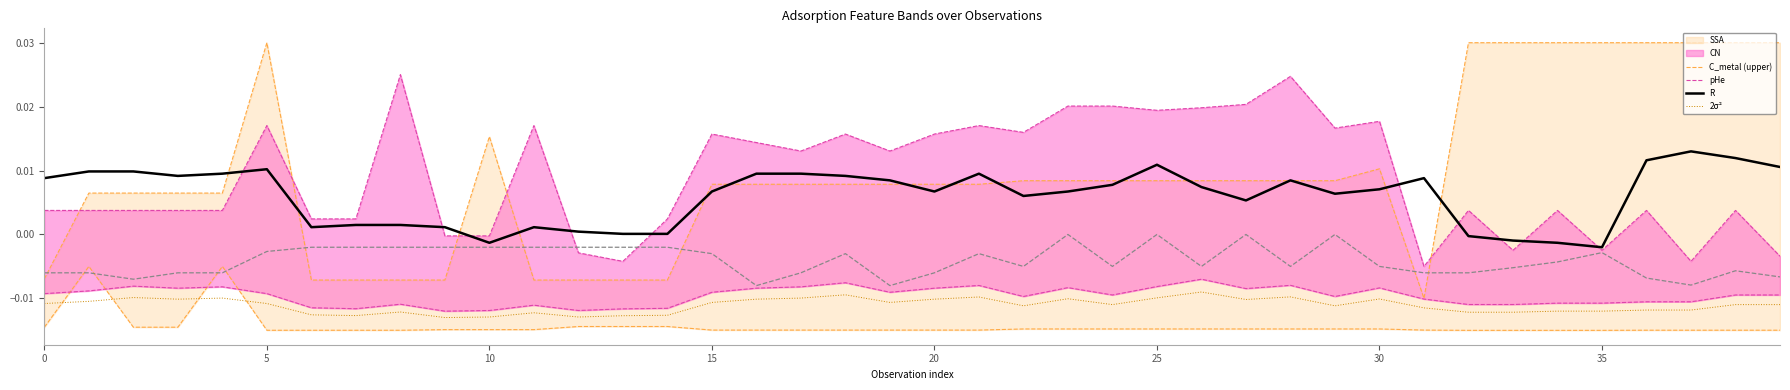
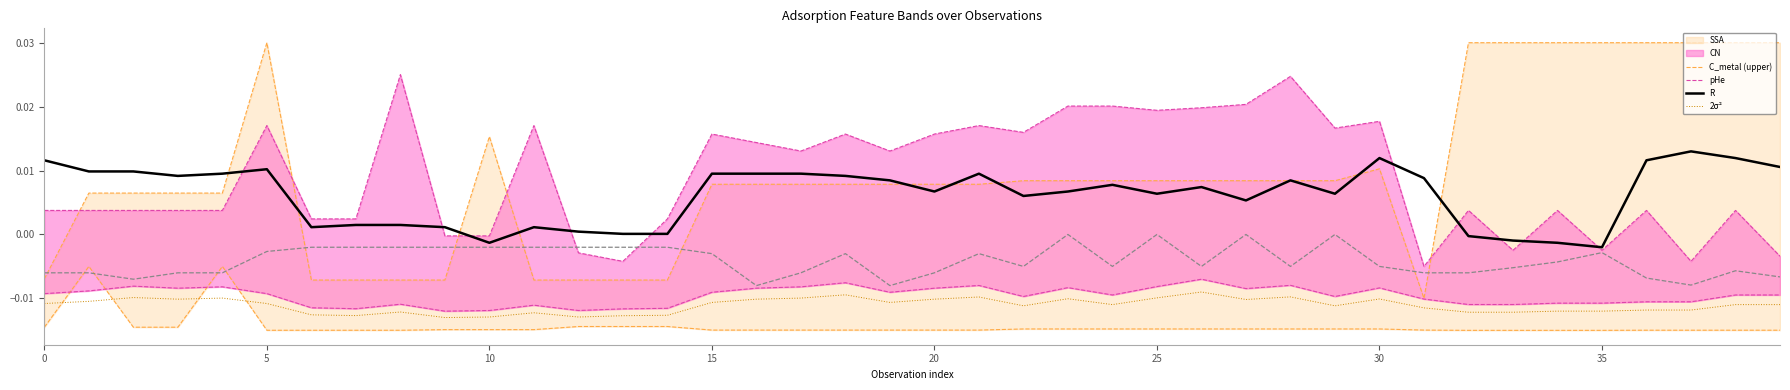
  {
    "SSA": {
      "0": -0.007,
      "5": 0.030,
      "10": 0.015,
      "15": 0.008,
      "20": 0.008,
      "25": 0.008,
      "30": 0.010,
      "35": 0.030
    },
    "R": {
-     "0": 0.009,
+     "0": 0.012,
      "5": 0.010,
      "10": -0.001,
-     "15": 0.007,
+     "15": 0.010,
      "20": 0.007,
-     "25": 0.011,
-     "30": 0.007,
+     "25": 0.006,
+     "30": 0.012,
      "35": -0.002
    },
    "2σ²": {
      "0": -0.011,
      "5": -0.011,
      "10": -0.013,
      "15": -0.011,
      "20": -0.010,
      "25": -0.010,
      "30": -0.010,
      "35": -0.012
    }
  }
